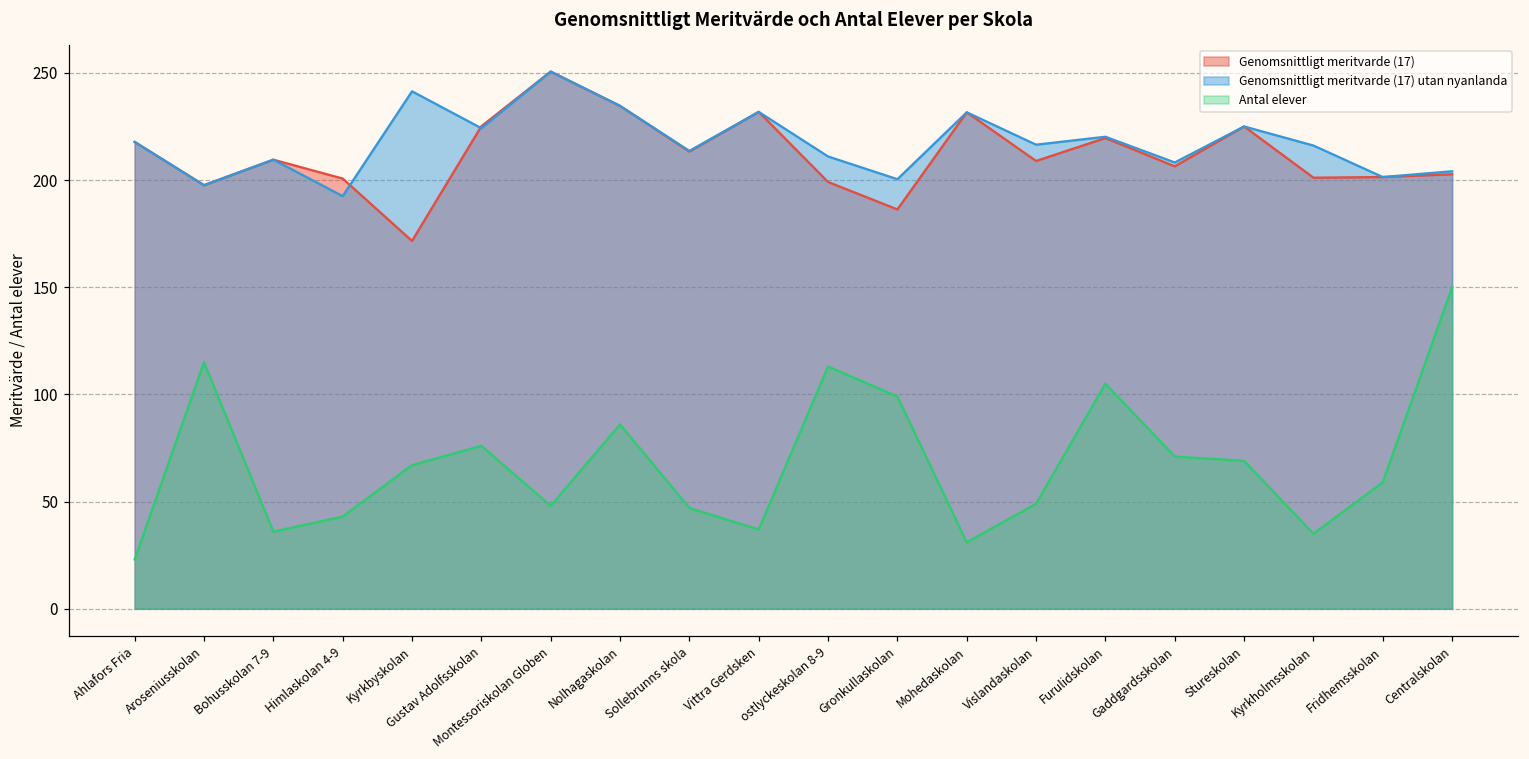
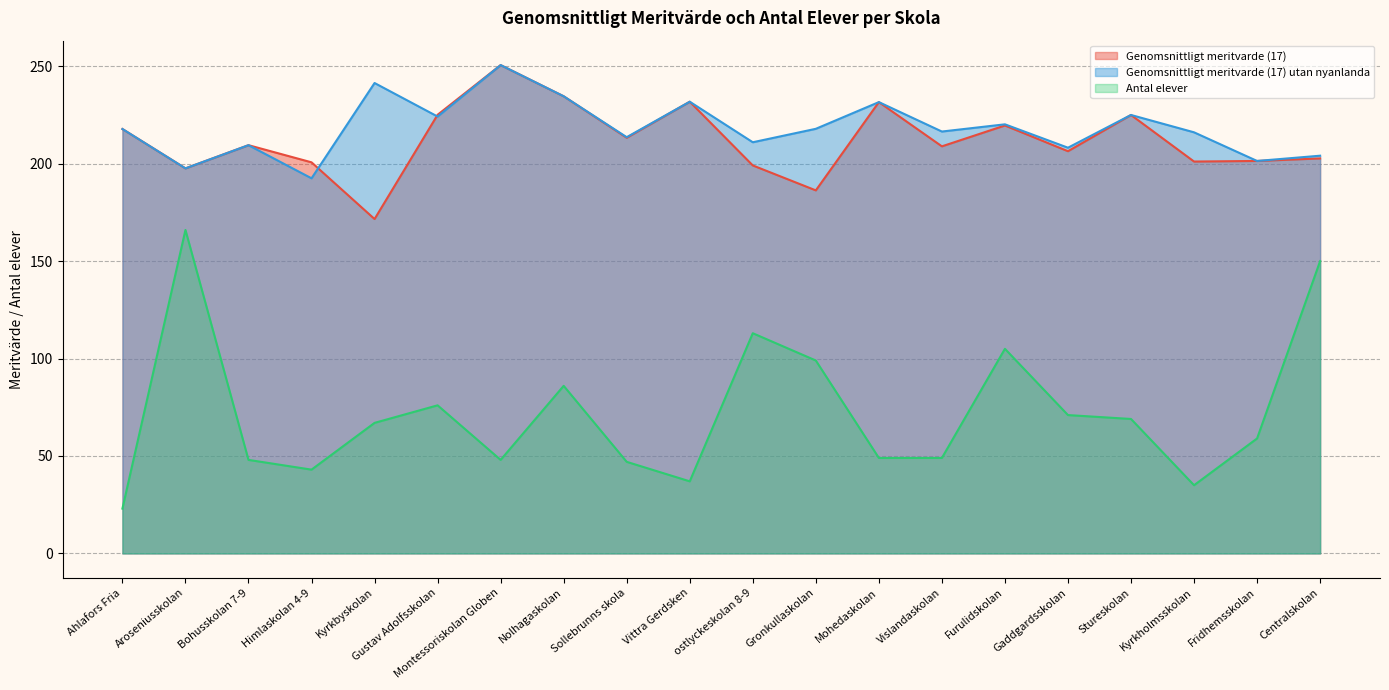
  {
    "Genomsnittligt meritvarde (17)": {
      "Himlaskolan 4-9": 201,
      "Kyrkbyskolan": 172,
      "ostlyckeskolan 8-9": 199,
      "Gronkullaskolan": 186,
      "Vislandaskolan": 209,
      "Gaddgardsskolan": 206,
      "Kyrkholmsskolan": 201,
      "Centralskolan": 203
    },
    "Genomsnittligt meritvarde (17) utan nyanlanda": {
      "Himlaskolan 4-9": 193,
      "Kyrkbyskolan": 241,
      "ostlyckeskolan 8-9": 211,
-     "Gronkullaskolan": 200,
+     "Gronkullaskolan": 218,
      "Vislandaskolan": 217,
      "Gaddgardsskolan": 208,
      "Kyrkholmsskolan": 216,
      "Centralskolan": 204
    },
    "Antal elever": {
      "Ahlafors Fria": 23,
-     "Aroseniusskolan": 115,
-     "Bohusskolan 7-9": 36,
+     "Aroseniusskolan": 166,
+     "Bohusskolan 7-9": 48,
      "Himlaskolan 4-9": 43,
      "Kyrkbyskolan": 67,
      "Gustav Adolfsskolan": 76,
      "Montessoriskolan Globen": 48,
      "Nolhagaskolan": 86,
      "Sollebrunns skola": 47,
      "Vittra Gerdsken": 37,
      "ostlyckeskolan 8-9": 113,
      "Gronkullaskolan": 99,
-     "Mohedaskolan": 31,
+     "Mohedaskolan": 49,
      "Vislandaskolan": 49,
      "Furulidskolan": 105,
      "Gaddgardsskolan": 71,
      "Stureskolan": 69,
      "Kyrkholmsskolan": 35,
      "Fridhemsskolan": 59,
      "Centralskolan": 150
    }
  }
